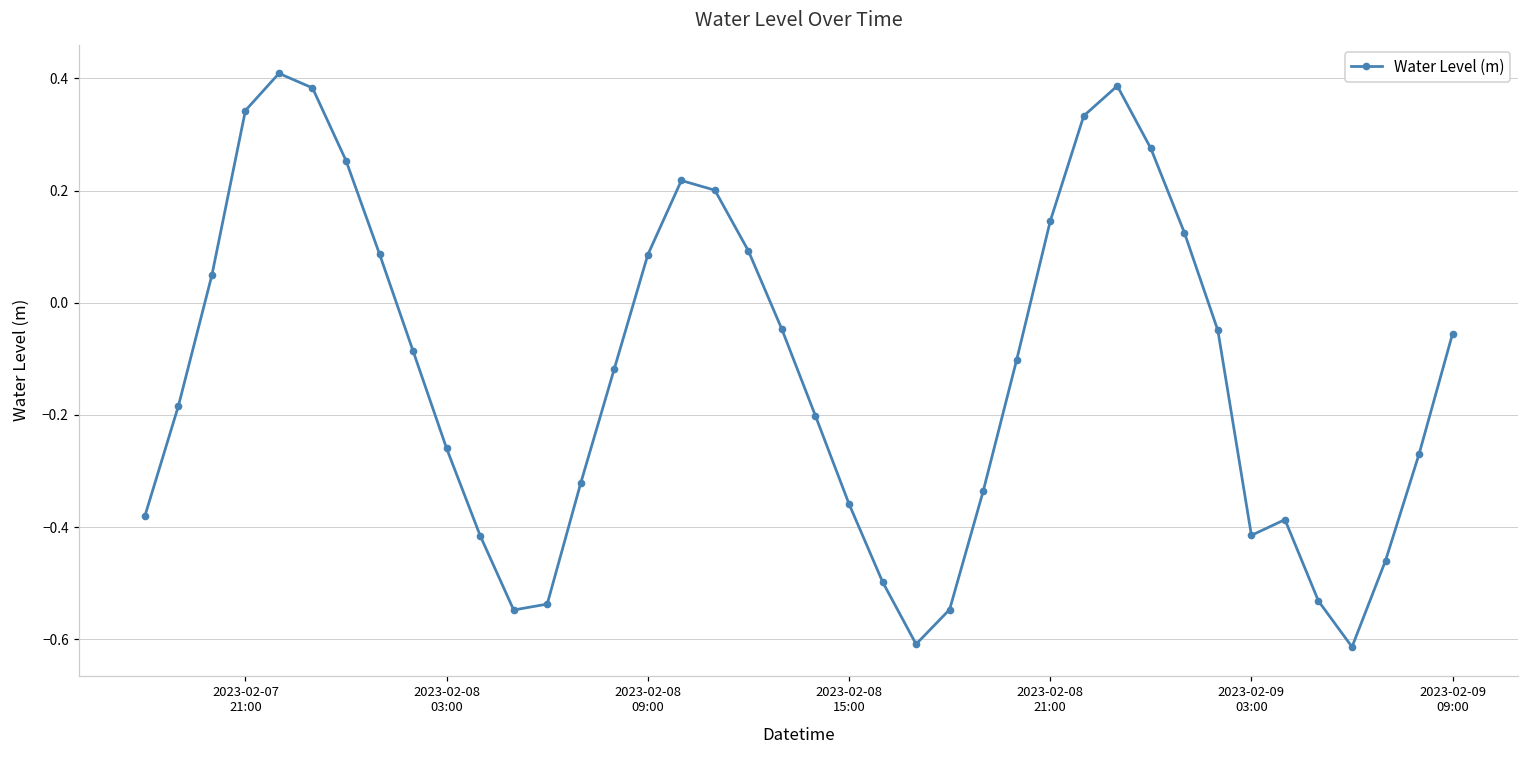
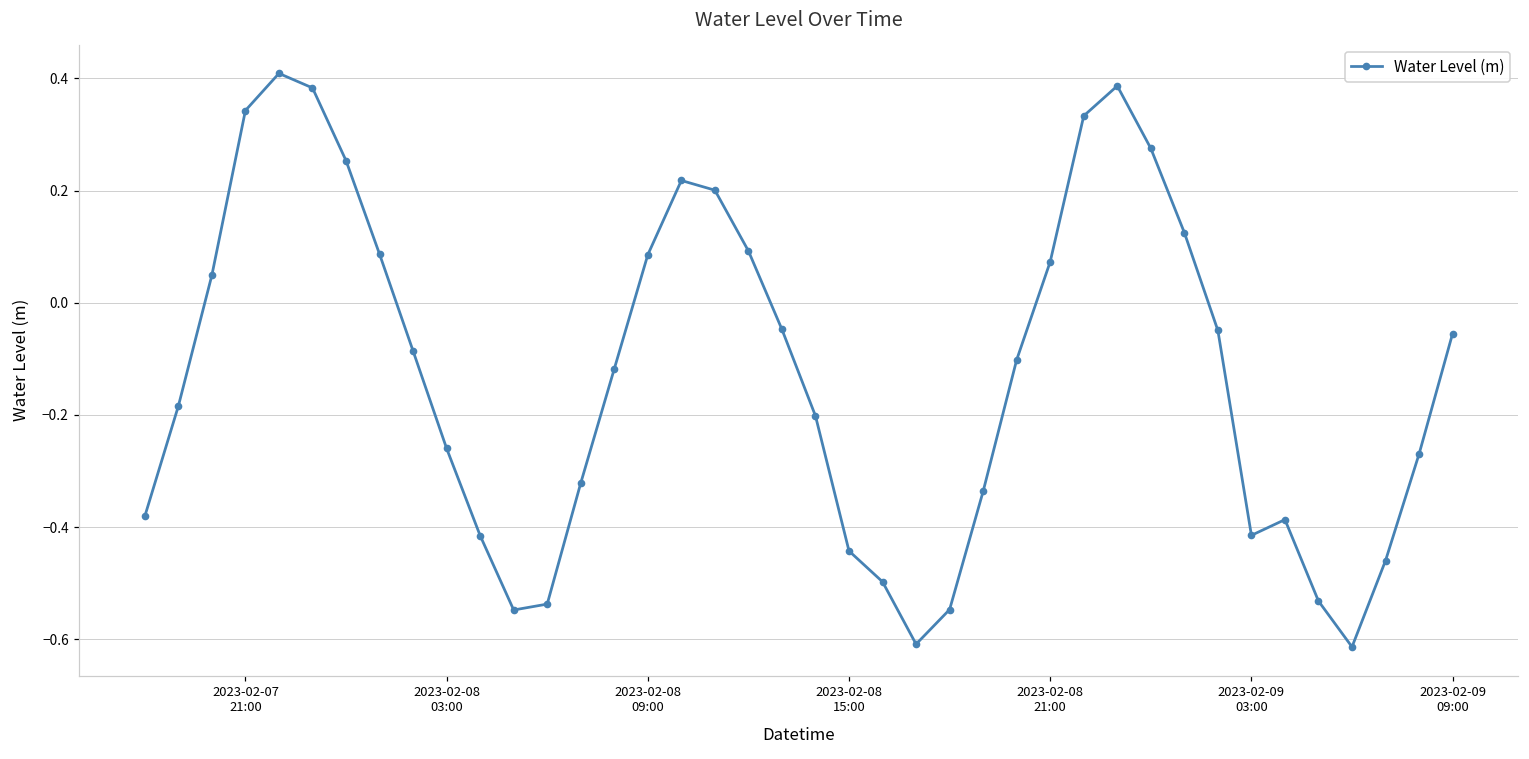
  {
    "2023-02-07 21:00": 0.34,
    "2023-02-08 03:00": -0.26,
    "2023-02-08 09:00": 0.09,
-   "2023-02-08 15:00": -0.36,
-   "2023-02-08 21:00": 0.15,
+   "2023-02-08 15:00": -0.44,
+   "2023-02-08 21:00": 0.07,
    "2023-02-09 03:00": -0.41,
    "2023-02-09 09:00": -0.05
  }
